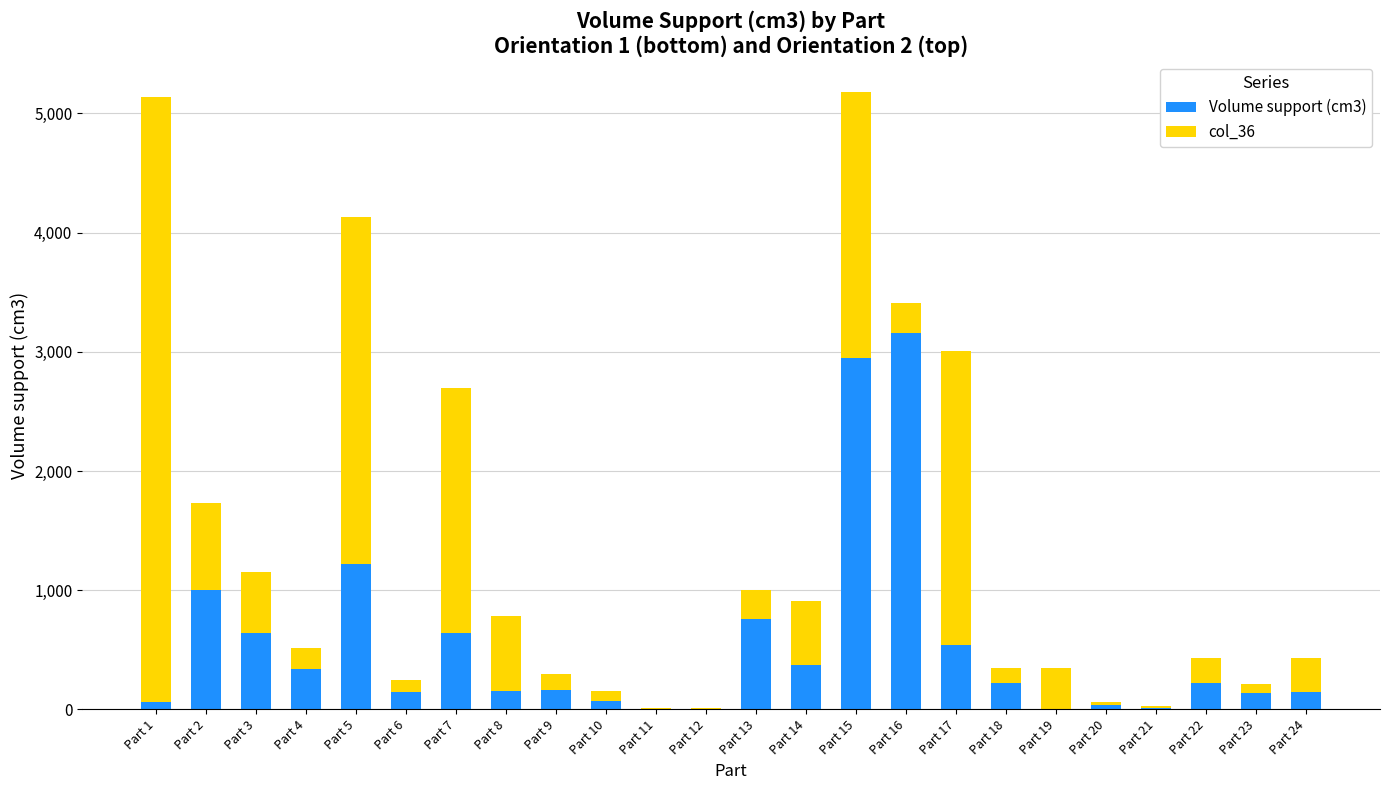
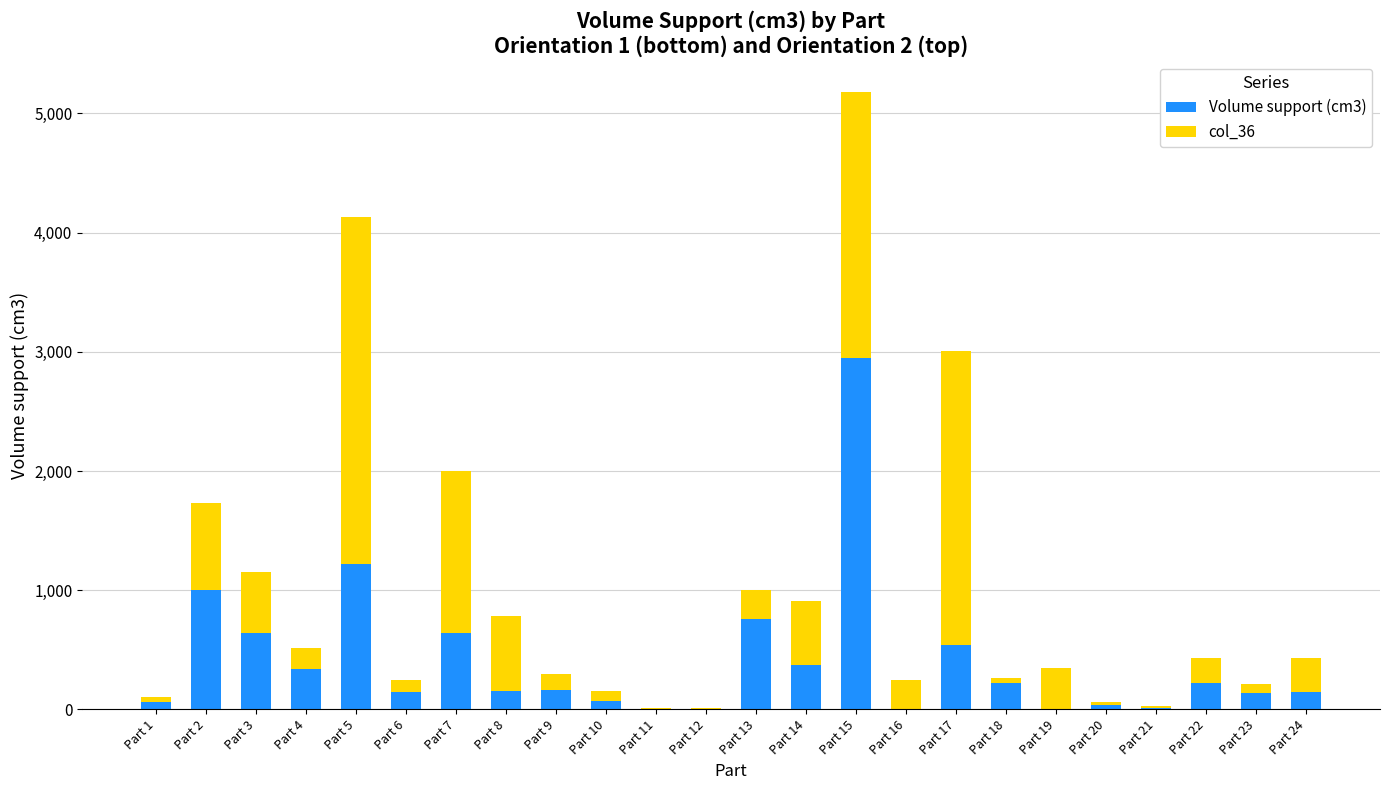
  {
    "Volume support (cm3)": {
      "Part 1": "60",
      "Part 2": "1,000",
      "Part 3": "640",
      "Part 4": "340",
      "Part 5": "1,220",
      "Part 6": "140",
      "Part 7": "640",
      "Part 8": "150",
      "Part 9": "160",
      "Part 10": "70",
      "Part 13": "760",
      "Part 14": "370",
      "Part 15": "2,950",
-     "Part 16": "3,160",
+     "Part 16": "0",
      "Part 17": "540",
      "Part 18": "220",
      "Part 19": "0",
      "Part 20": "40",
      "Part 22": "220",
      "Part 23": "140",
      "Part 24": "150"
    },
    "col_36": {
-     "Part 1": "5,080",
+     "Part 1": "50",
      "Part 2": "730",
      "Part 3": "510",
      "Part 4": "180",
      "Part 5": "2,910",
      "Part 6": "100",
-     "Part 7": "2,060",
+     "Part 7": "1,360",
      "Part 8": "630",
      "Part 9": "130",
      "Part 10": "80",
      "Part 13": "240",
      "Part 14": "530",
      "Part 15": "2,230",
      "Part 16": "250",
      "Part 17": "2,470",
-     "Part 18": "130",
+     "Part 18": "40",
      "Part 19": "340",
      "Part 20": "30",
      "Part 22": "210",
      "Part 23": "80",
      "Part 24": "280"
    }
  }
